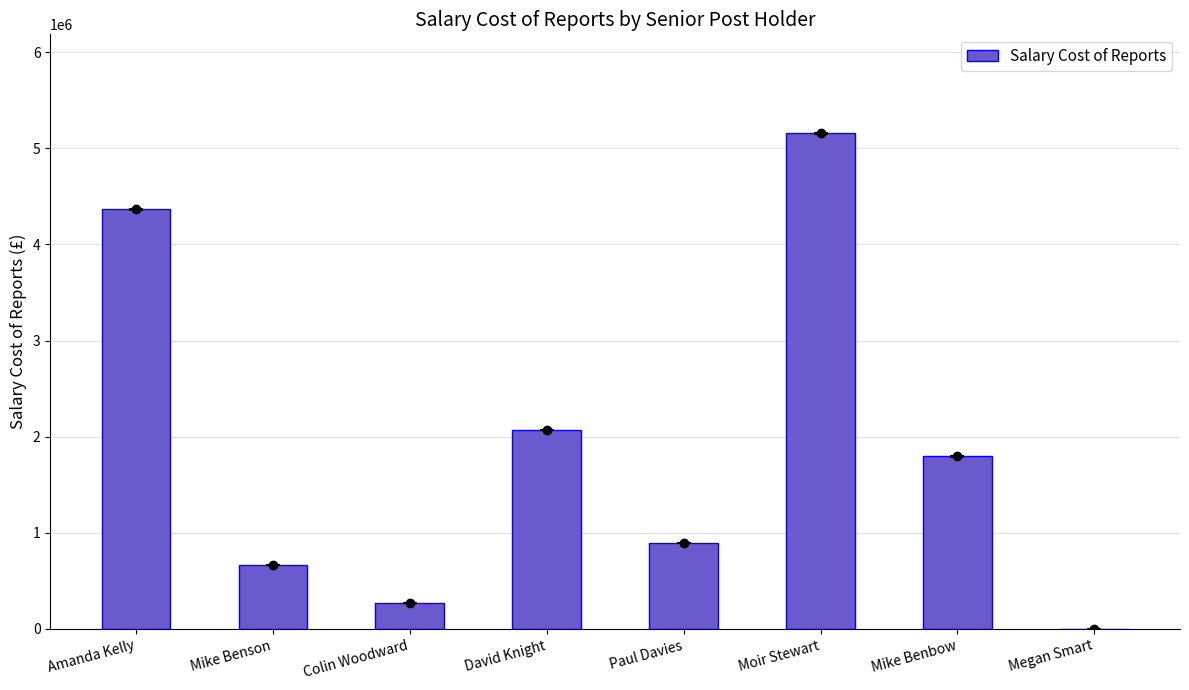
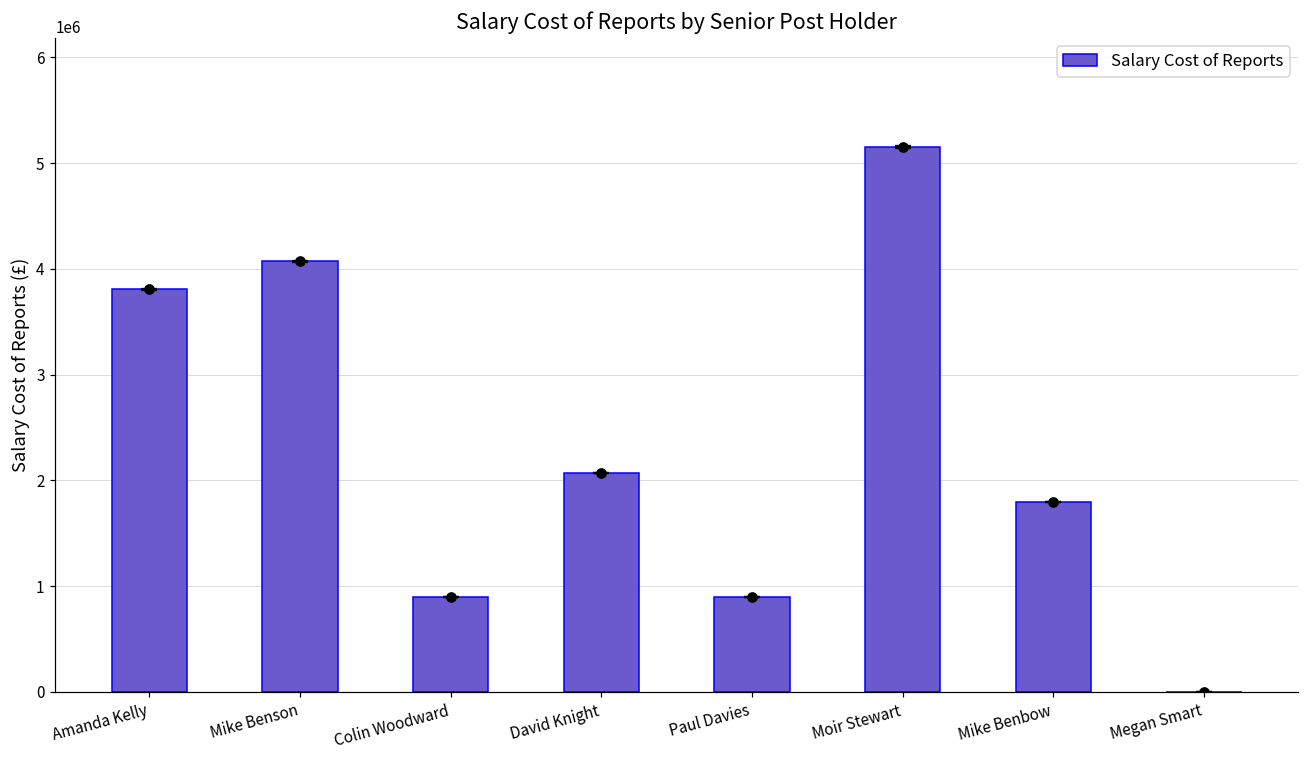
  {
    "Salary Cost of Reports": {
-     "Amanda Kelly": 4400000,
-     "Mike Benson": 700000,
-     "Colin Woodward": 300000,
+     "Amanda Kelly": 3800000,
+     "Mike Benson": 4100000,
+     "Colin Woodward": 900000,
      "David Knight": 2100000,
      "Paul Davies": 900000,
      "Moir Stewart": 5200000,
      "Mike Benbow": 1800000,
      "Megan Smart": 0
    }
  }
